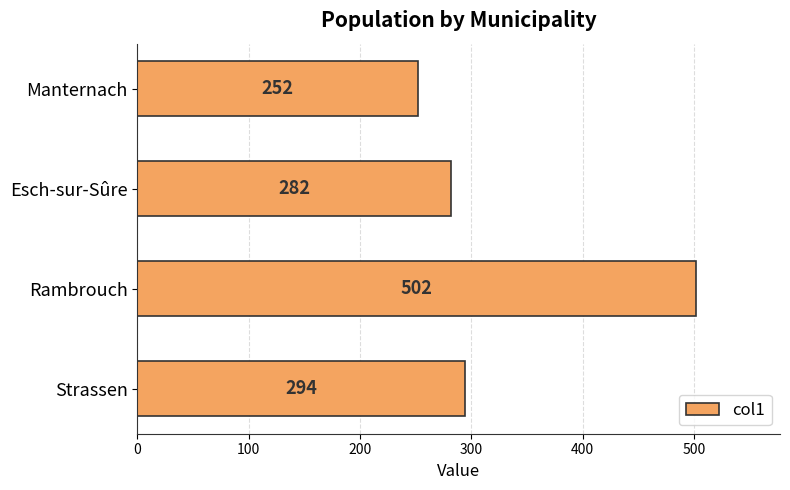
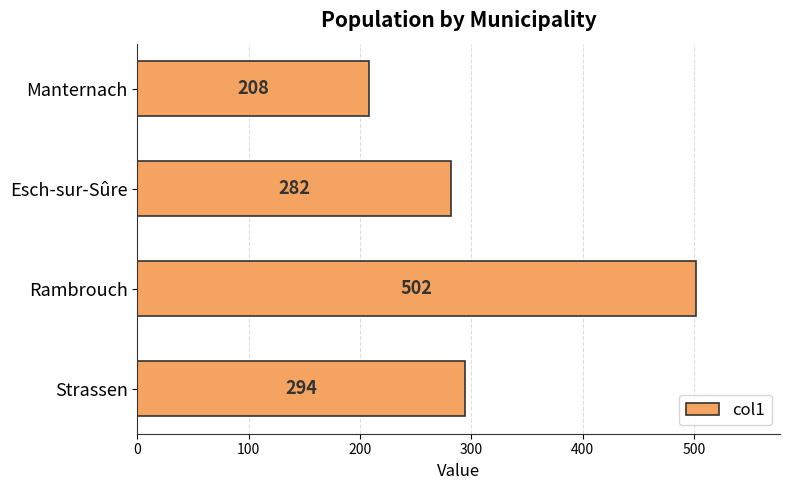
  {
-   "Manternach": 252,
+   "Manternach": 208,
    "Esch-sur-Sûre": 282,
    "Rambrouch": 502,
    "Strassen": 294
  }
